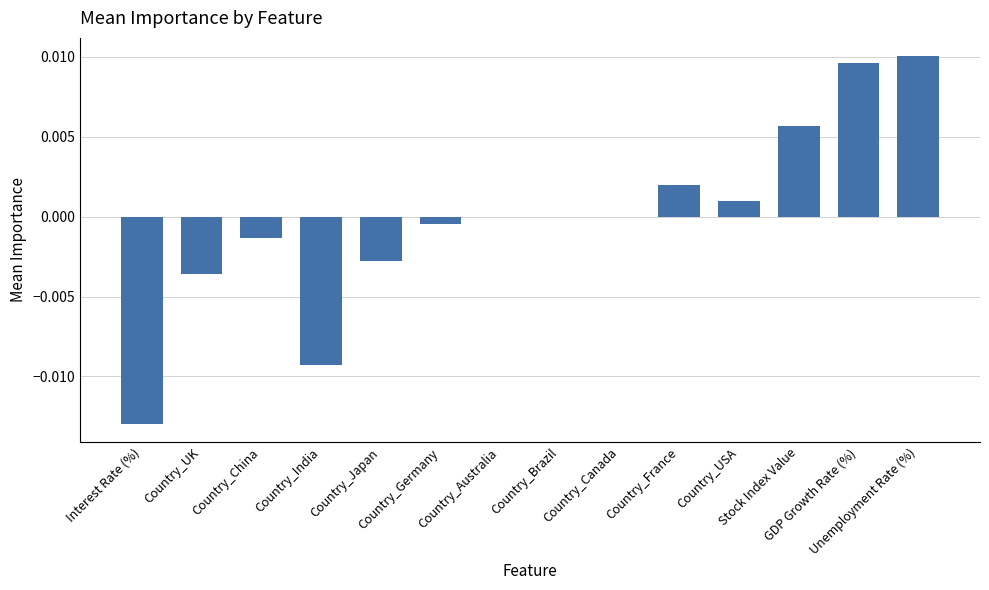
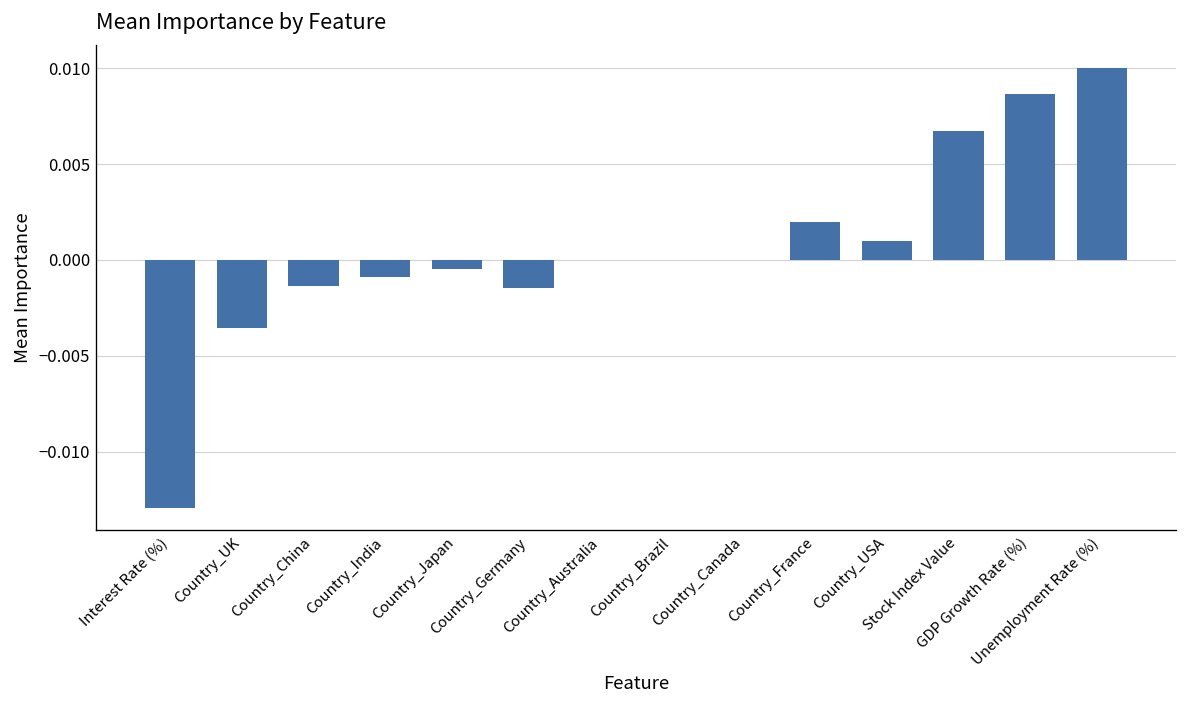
  {
    "Interest Rate (%)": -0.0130,
    "Country_UK": -0.0036,
    "Country_China": -0.0013,
-   "Country_India": -0.0093,
-   "Country_Japan": -0.0028,
-   "Country_Germany": -0.0004,
+   "Country_India": -0.0009,
+   "Country_Japan": -0.0005,
+   "Country_Germany": -0.0015,
    "Country_Australia": 0.0000,
    "Country_Brazil": 0.0000,
    "Country_Canada": 0.0000,
    "Country_France": 0.0020,
    "Country_USA": 0.0010,
-   "Stock Index Value": 0.0056,
-   "GDP Growth Rate (%)": 0.0096,
+   "Stock Index Value": 0.0067,
+   "GDP Growth Rate (%)": 0.0087,
    "Unemployment Rate (%)": 0.0100
  }
